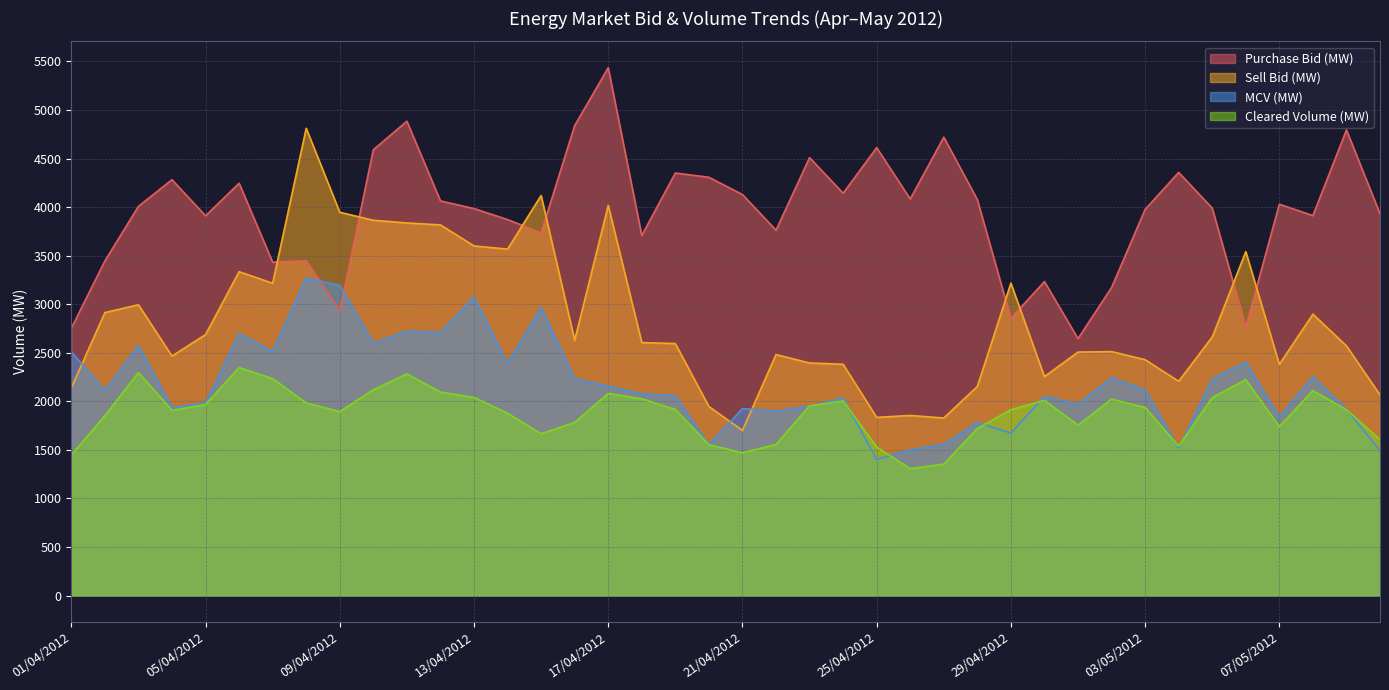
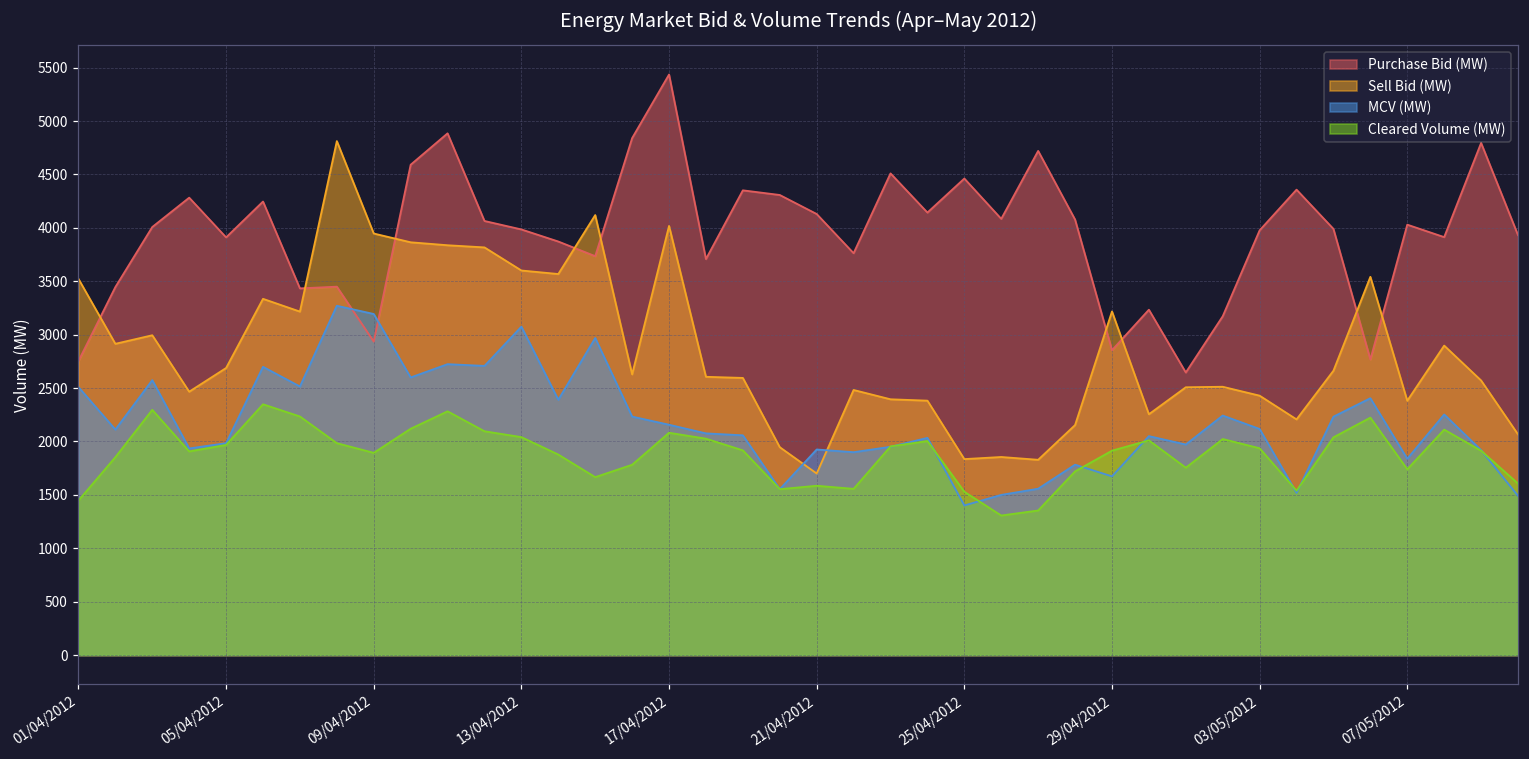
  {
    "Purchase Bid (MW)": {
      "01/04/2012": 2800,
      "05/04/2012": 3900,
      "09/04/2012": 2900,
      "13/04/2012": 4000,
      "17/04/2012": 5400,
      "21/04/2012": 4100,
-     "25/04/2012": 4600,
+     "25/04/2012": 4500,
      "29/04/2012": 2900,
      "03/05/2012": 4000,
      "07/05/2012": 4000
    },
    "Sell Bid (MW)": {
-     "01/04/2012": 2100,
+     "01/04/2012": 3500,
      "05/04/2012": 2700,
      "09/04/2012": 3900,
      "13/04/2012": 3600,
      "17/04/2012": 4000,
      "21/04/2012": 1700,
      "25/04/2012": 1800,
      "29/04/2012": 3200,
      "03/05/2012": 2400,
      "07/05/2012": 2400
    },
    "MCV (MW)": {
      "01/04/2012": 2500,
      "09/04/2012": 3200,
      "13/04/2012": 3100,
      "17/04/2012": 2200,
      "21/04/2012": 1900,
      "25/04/2012": 1400,
      "29/04/2012": 1700,
      "03/05/2012": 2100,
      "07/05/2012": 1800
    },
    "Cleared Volume (MW)": {
      "01/04/2012": 1400,
      "09/04/2012": 1900,
      "13/04/2012": 2000,
      "17/04/2012": 2100,
-     "21/04/2012": 1500,
+     "21/04/2012": 1600,
      "25/04/2012": 1500,
      "29/04/2012": 1900,
      "03/05/2012": 1900,
      "07/05/2012": 1700
    }
  }
